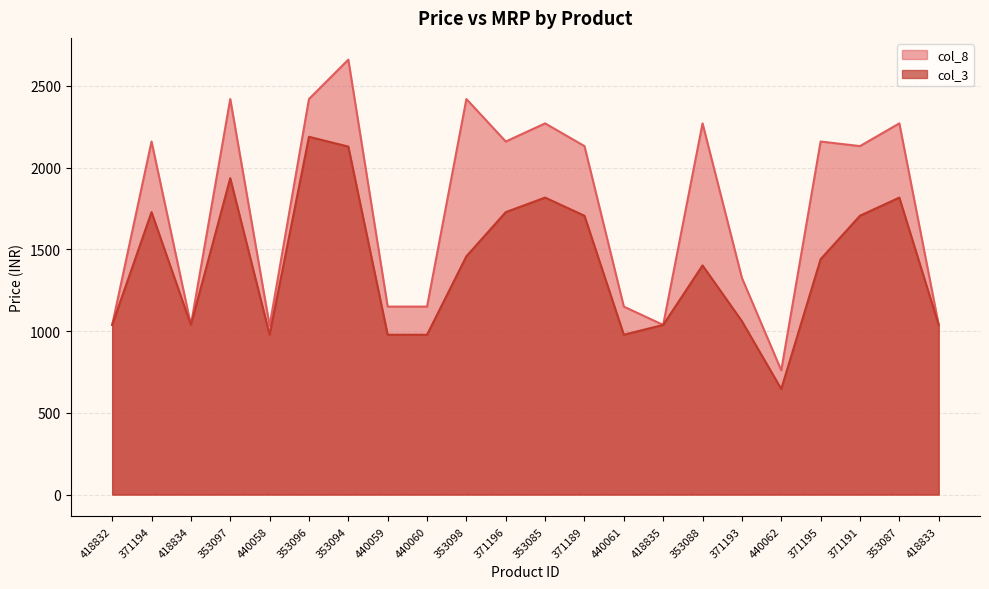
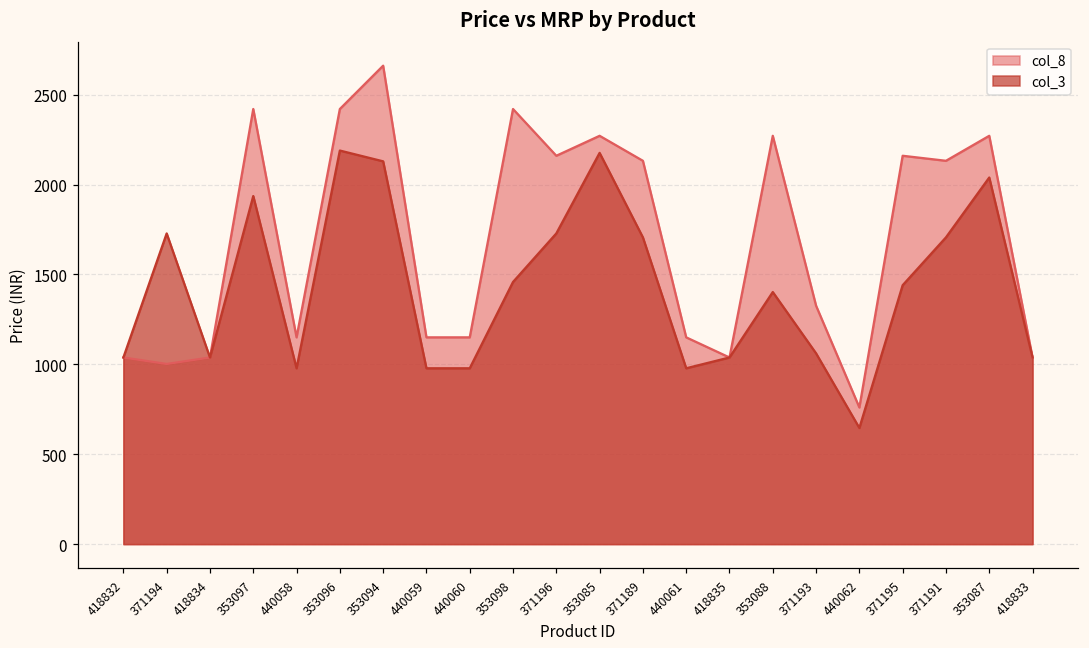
  {
    "col_8": {
-     "371194": 2160,
+     "371194": 1000,
      "353097": 2420,
-     "440058": 1030,
+     "440058": 1150,
      "353096": 2420,
      "353094": 2660,
      "440059": 1150,
      "440060": 1150,
      "353098": 2420,
      "371196": 2160,
      "353085": 2270,
      "371189": 2130,
      "440061": 1150,
      "353088": 2270,
      "371193": 1330,
      "440062": 760,
      "371195": 2160,
      "371191": 2130,
      "353087": 2270
    },
    "col_3": {
      "371194": 1730,
      "353097": 1940,
      "440058": 980,
      "353096": 2190,
      "353094": 2130,
      "440059": 980,
      "440060": 980,
      "353098": 1460,
      "371196": 1730,
-     "353085": 1820,
+     "353085": 2180,
      "371189": 1710,
      "440061": 980,
      "353088": 1400,
      "371193": 1060,
      "440062": 650,
      "371195": 1440,
      "371191": 1710,
-     "353087": 1820
+     "353087": 2040
    }
  }
